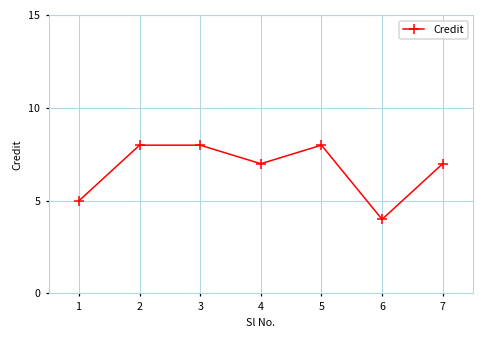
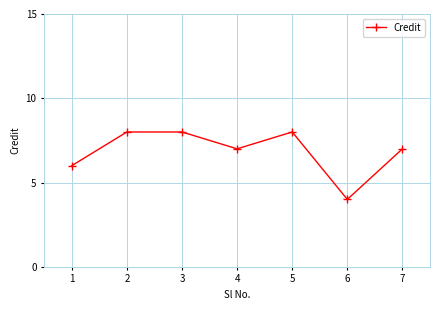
  {
-   "1": 5,
+   "1": 6,
    "2": 8,
    "3": 8,
    "4": 7,
    "5": 8,
    "6": 4,
    "7": 7
  }
